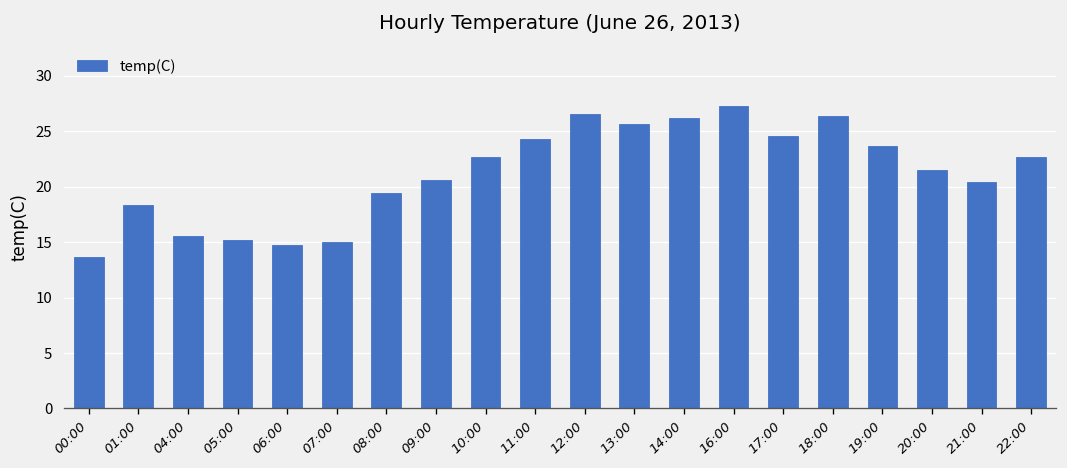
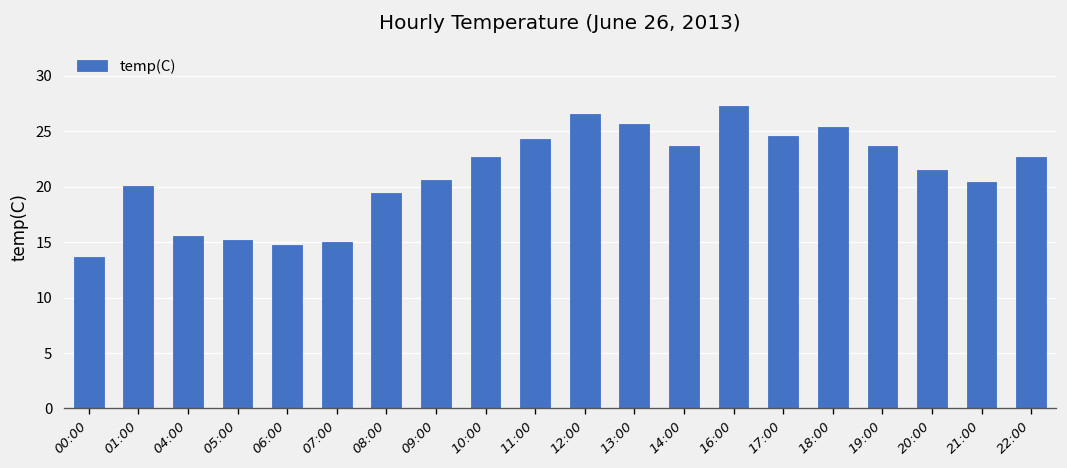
  {
    "00:00": 14,
-   "01:00": 18,
+   "01:00": 20,
    "04:00": 16,
    "05:00": 15,
    "06:00": 15,
    "07:00": 15,
    "08:00": 19,
    "09:00": 21,
    "10:00": 23,
    "11:00": 24,
    "12:00": 27,
    "13:00": 26,
-   "14:00": 26,
+   "14:00": 24,
    "16:00": 27,
    "17:00": 25,
-   "18:00": 26,
+   "18:00": 25,
    "19:00": 24,
    "20:00": 21,
    "21:00": 20,
    "22:00": 23
  }
